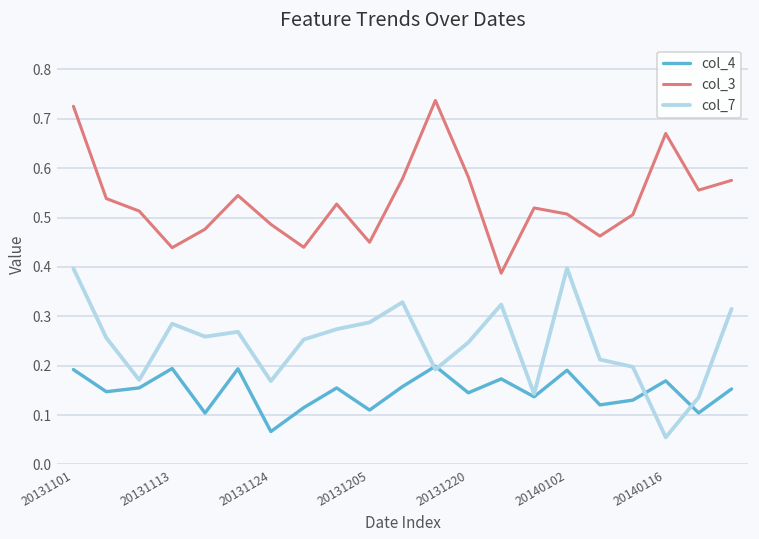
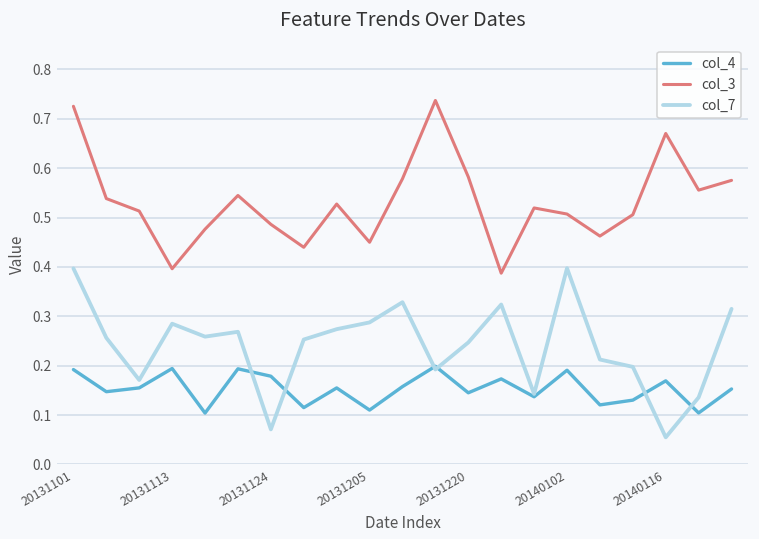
  {
    "col_4": {
      "20131101": 0.19,
      "20131113": 0.19,
-     "20131124": 0.07,
+     "20131124": 0.18,
      "20131205": 0.11,
      "20131220": 0.15,
      "20140102": 0.19,
      "20140116": 0.17
    },
    "col_3": {
      "20131101": 0.73,
-     "20131113": 0.44,
+     "20131113": 0.40,
      "20131124": 0.49,
      "20131205": 0.45,
      "20131220": 0.58,
      "20140102": 0.51,
      "20140116": 0.67
    },
    "col_7": {
      "20131101": 0.40,
      "20131113": 0.29,
-     "20131124": 0.17,
+     "20131124": 0.07,
      "20131205": 0.29,
      "20131220": 0.25,
      "20140102": 0.40,
      "20140116": 0.05
    }
  }
